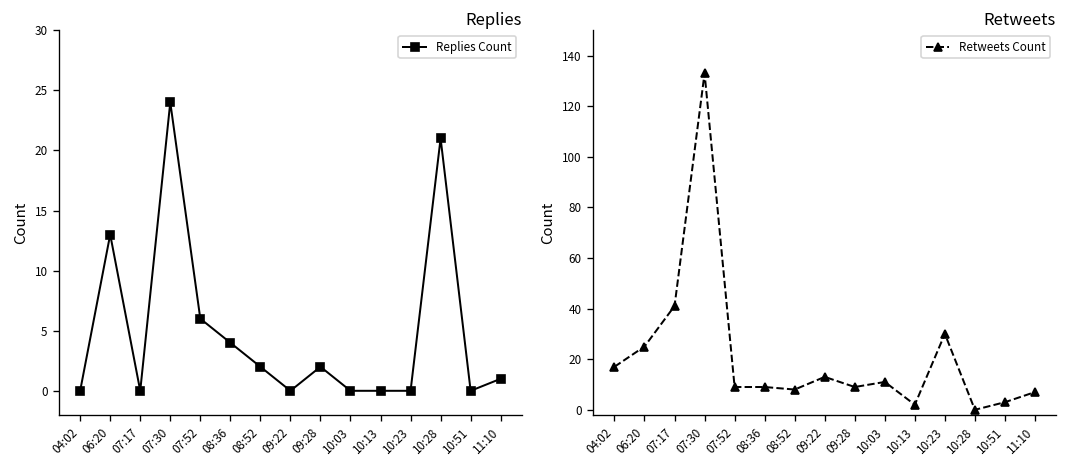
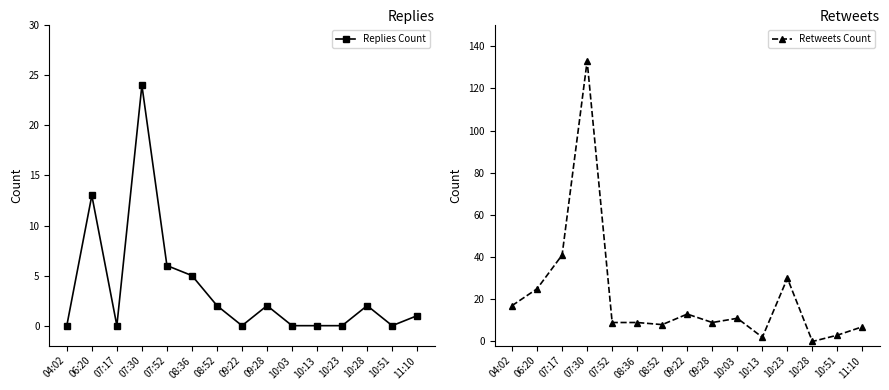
  {
    "Replies": {
      "04:02": 0,
      "06:20": 13,
      "07:17": 0,
      "07:30": 24,
      "07:52": 6,
-     "08:36": 4,
+     "08:36": 5,
      "08:52": 2,
      "09:22": 0,
      "09:28": 2,
      "10:03": 0,
      "10:13": 0,
      "10:23": 0,
-     "10:28": 21,
+     "10:28": 2,
      "10:51": 0,
      "11:10": 1
    },
    "Retweets": {
      "04:02": 17,
      "06:20": 25,
      "07:17": 41,
      "07:30": 133,
      "07:52": 9,
      "08:36": 9,
      "08:52": 8,
      "09:22": 13,
      "09:28": 9,
      "10:03": 11,
      "10:13": 2,
      "10:23": 30,
      "10:28": 0,
      "10:51": 3,
      "11:10": 7
    }
  }
